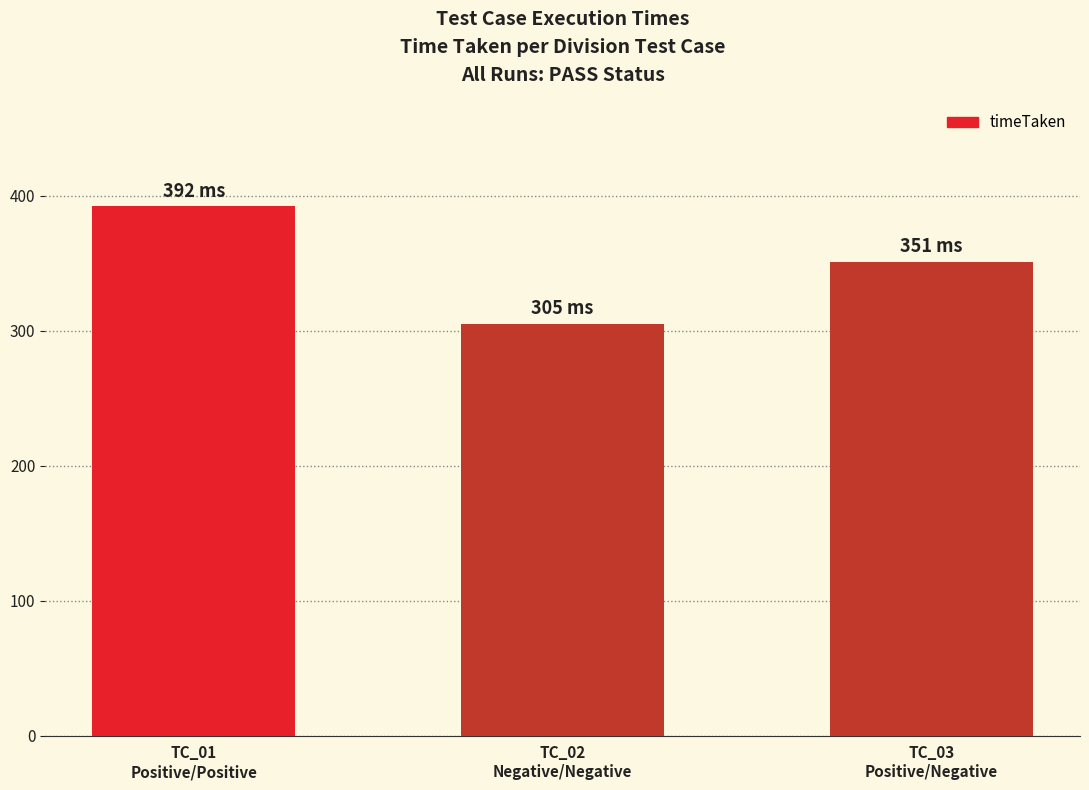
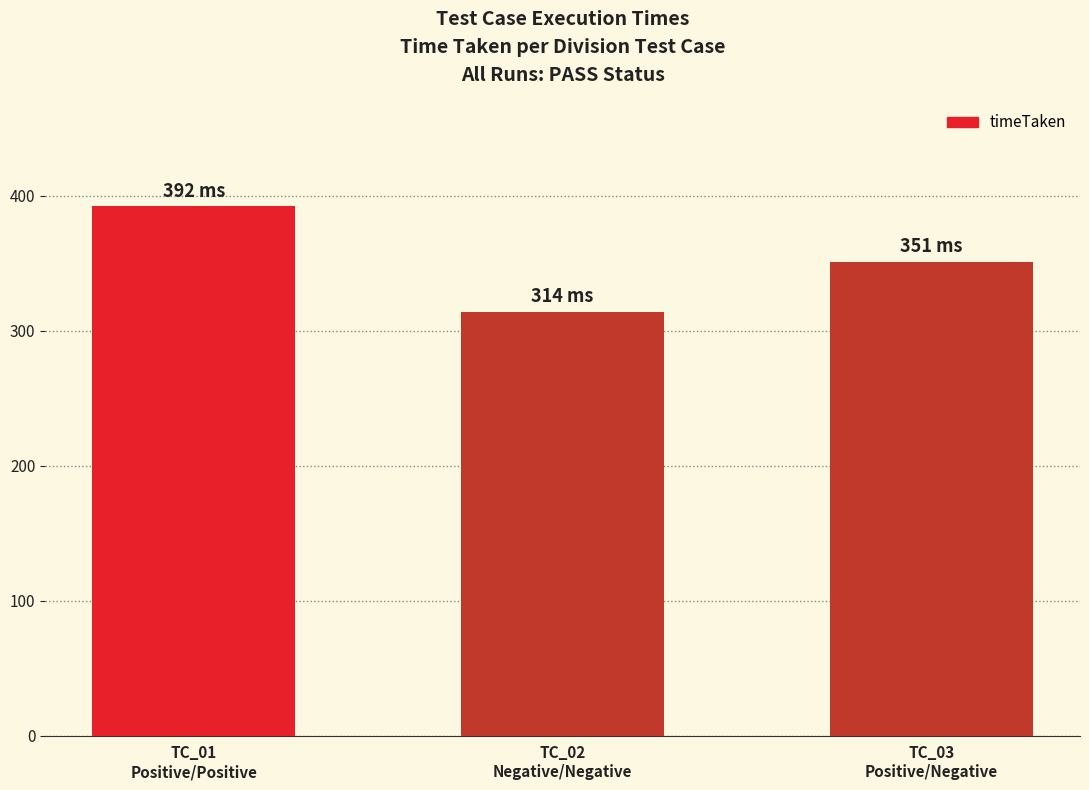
  {
    "TC_01 Positive/Positive": 392,
-   "TC_02 Negative/Negative": 305,
+   "TC_02 Negative/Negative": 314,
    "TC_03 Positive/Negative": 351
  }
